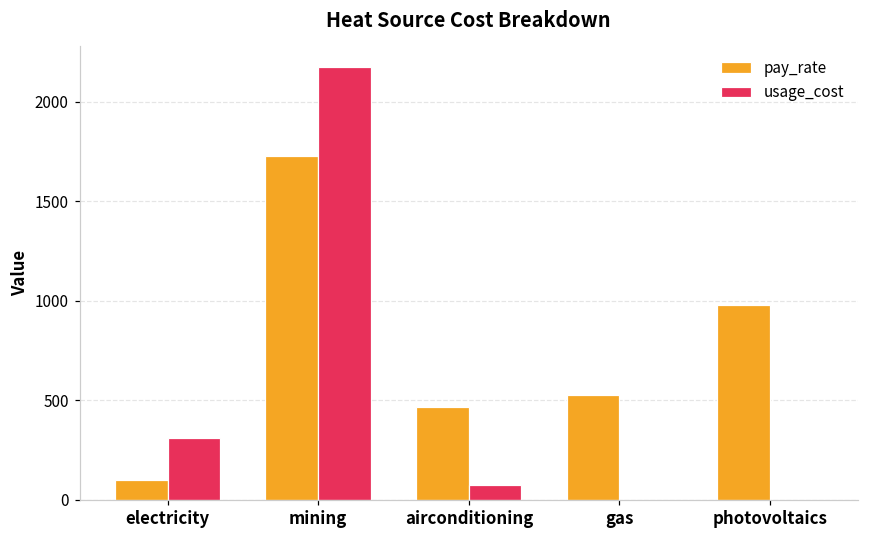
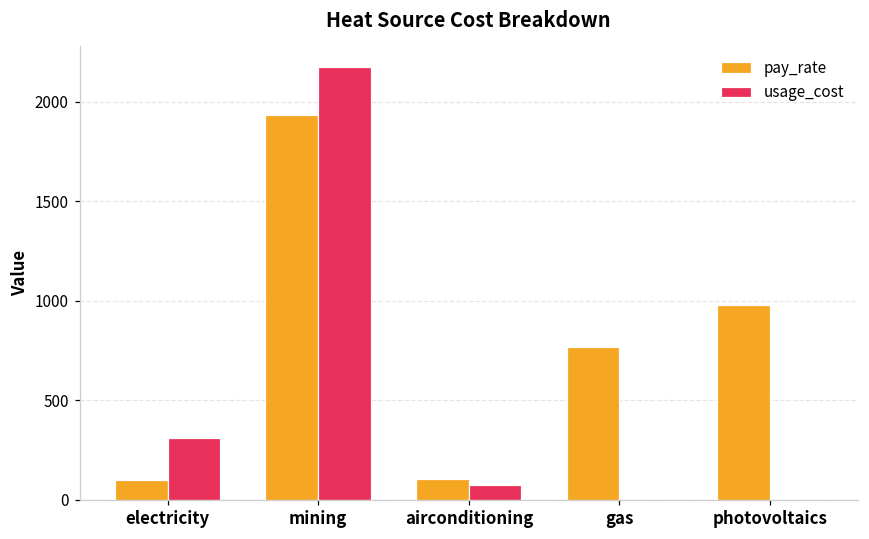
  {
    "pay_rate": {
      "electricity": 100,
-     "mining": 1730,
-     "airconditioning": 460,
-     "gas": 530,
+     "mining": 1940,
+     "airconditioning": 100,
+     "gas": 770,
      "photovoltaics": 980
    },
    "usage_cost": {
      "electricity": 310,
      "mining": 2170,
      "airconditioning": 70,
      "photovoltaics": 0
    }
  }
